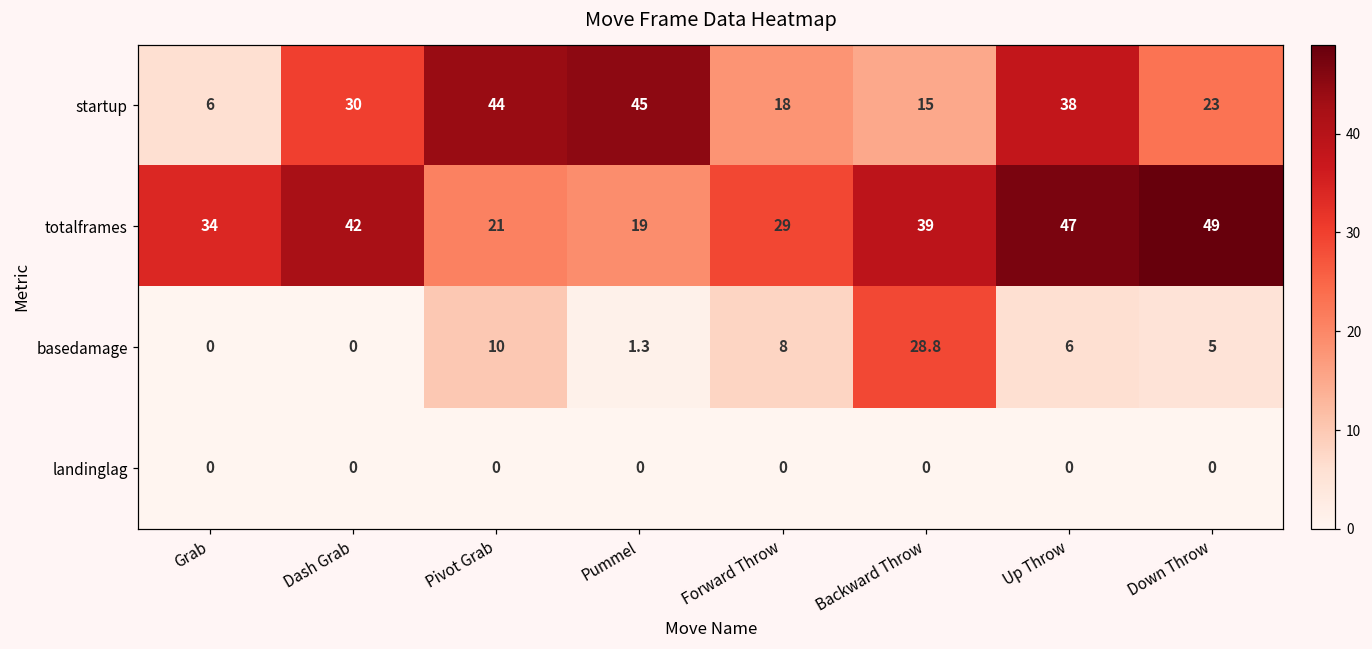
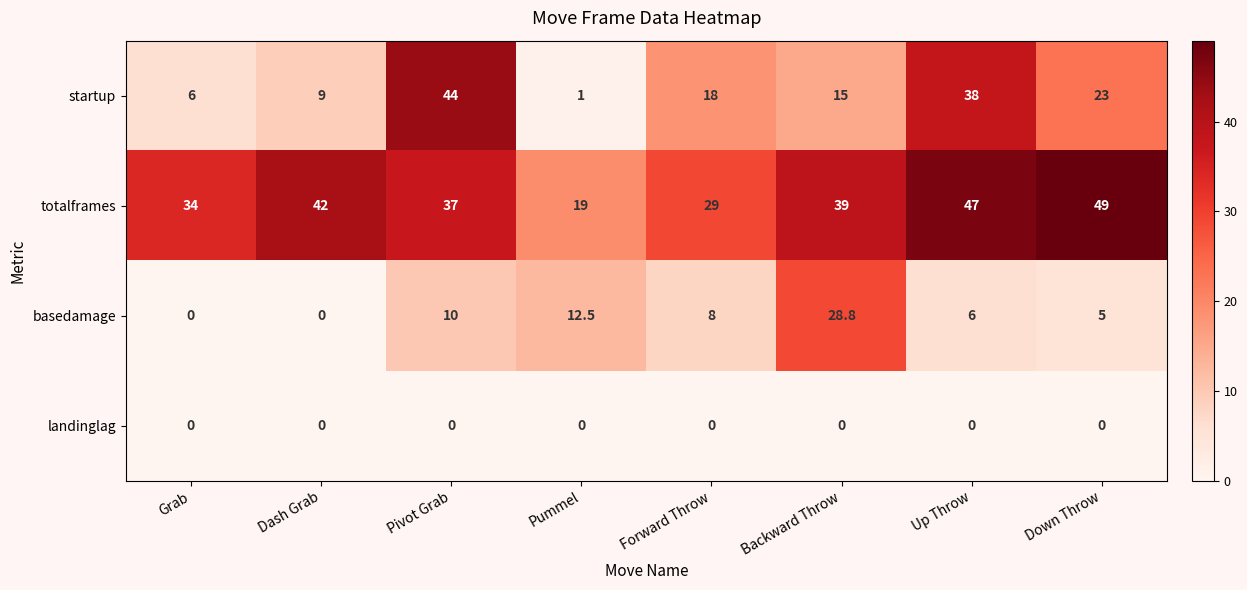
  {
    "startup": {
      "Grab": 6,
-     "Dash Grab": 30,
+     "Dash Grab": 9,
      "Pivot Grab": 44,
-     "Pummel": 45,
+     "Pummel": 1,
      "Forward Throw": 18,
      "Backward Throw": 15,
      "Up Throw": 38,
      "Down Throw": 23
    },
    "totalframes": {
      "Grab": 34,
      "Dash Grab": 42,
-     "Pivot Grab": 21,
+     "Pivot Grab": 37,
      "Pummel": 19,
      "Forward Throw": 29,
      "Backward Throw": 39,
      "Up Throw": 47,
      "Down Throw": 49
    },
    "basedamage": {
      "Grab": 0,
      "Dash Grab": 0,
      "Pivot Grab": 10,
-     "Pummel": 1.3,
+     "Pummel": 12.5,
      "Forward Throw": 8,
      "Backward Throw": 28.8,
      "Up Throw": 6,
      "Down Throw": 5
    },
    "landinglag": {
      "Grab": 0,
      "Dash Grab": 0,
      "Pivot Grab": 0,
      "Pummel": 0,
      "Forward Throw": 0,
      "Backward Throw": 0,
      "Up Throw": 0,
      "Down Throw": 0
    }
  }
